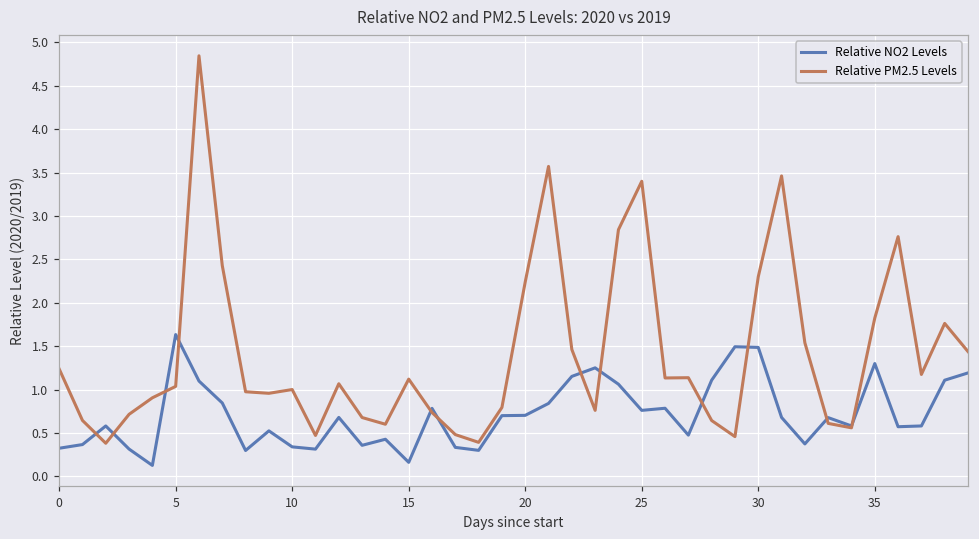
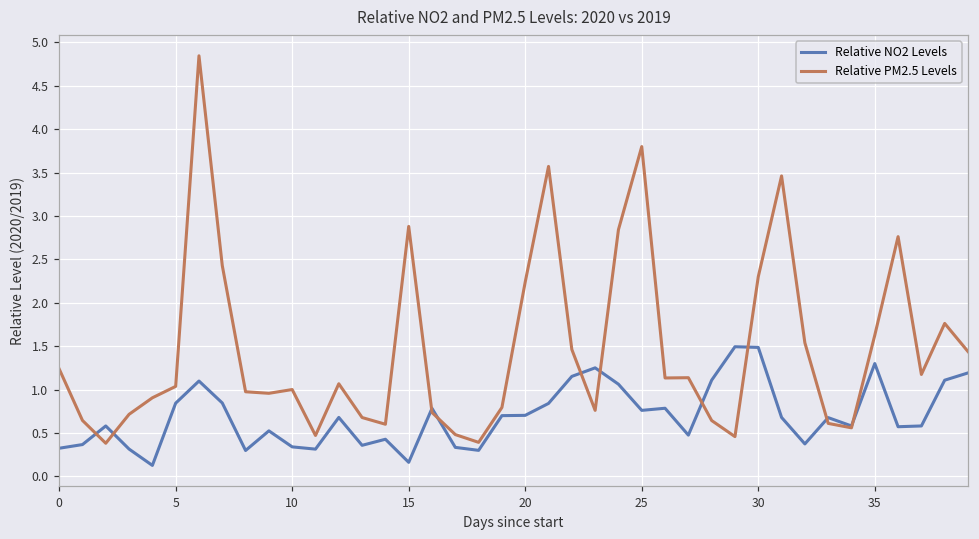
  {
    "Relative NO2 Levels": {
      "0": 0.3,
-     "5": 1.6,
+     "5": 0.8,
      "10": 0.3,
      "15": 0.2,
      "20": 0.7,
      "25": 0.8,
      "30": 1.5,
      "35": 1.3
    },
    "Relative PM2.5 Levels": {
      "0": 1.2,
      "5": 1.0,
      "10": 1.0,
-     "15": 1.1,
+     "15": 2.9,
      "20": 2.2,
-     "25": 3.4,
+     "25": 3.8,
      "30": 2.3,
-     "35": 1.8
+     "35": 1.6
    }
  }
